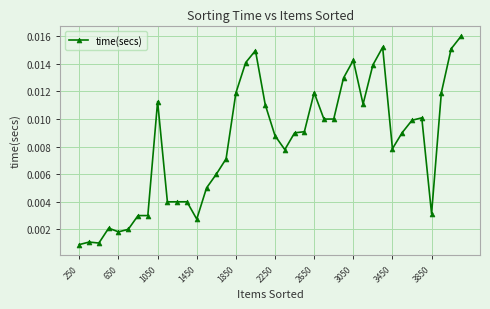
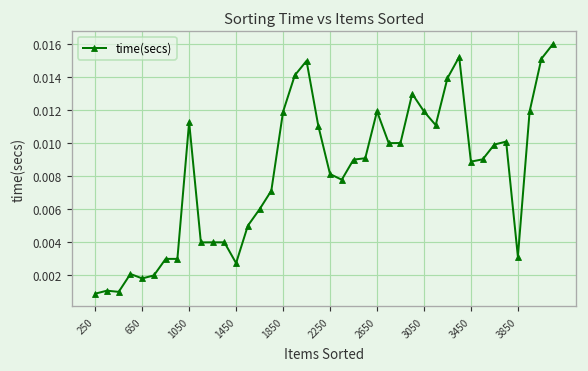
  {
    "250": 0.0009,
    "650": 0.0018,
    "1050": 0.0113,
    "1450": 0.0027,
    "1850": 0.0119,
-   "2250": 0.0088,
+   "2250": 0.0081,
    "2650": 0.0119,
-   "3050": 0.0143,
-   "3450": 0.0078,
+   "3050": 0.0119,
+   "3450": 0.0089,
    "3850": 0.0031
  }
